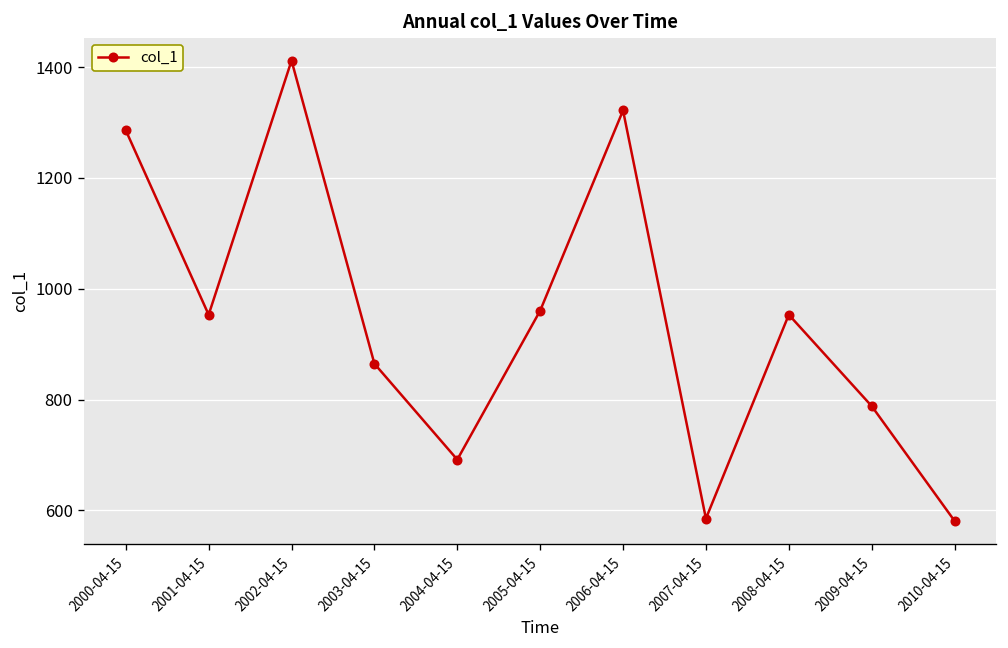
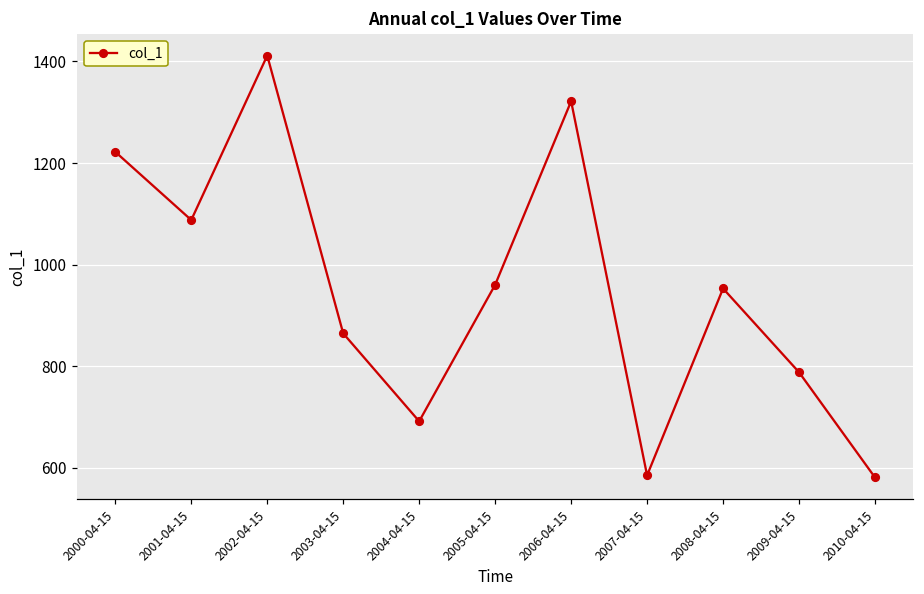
  {
-   "2000-04-15": 1290,
-   "2001-04-15": 950,
+   "2000-04-15": 1220,
+   "2001-04-15": 1090,
    "2002-04-15": 1410,
    "2003-04-15": 860,
    "2004-04-15": 690,
    "2005-04-15": 960,
    "2006-04-15": 1320,
    "2007-04-15": 590,
    "2008-04-15": 950,
    "2009-04-15": 790,
    "2010-04-15": 580
  }
